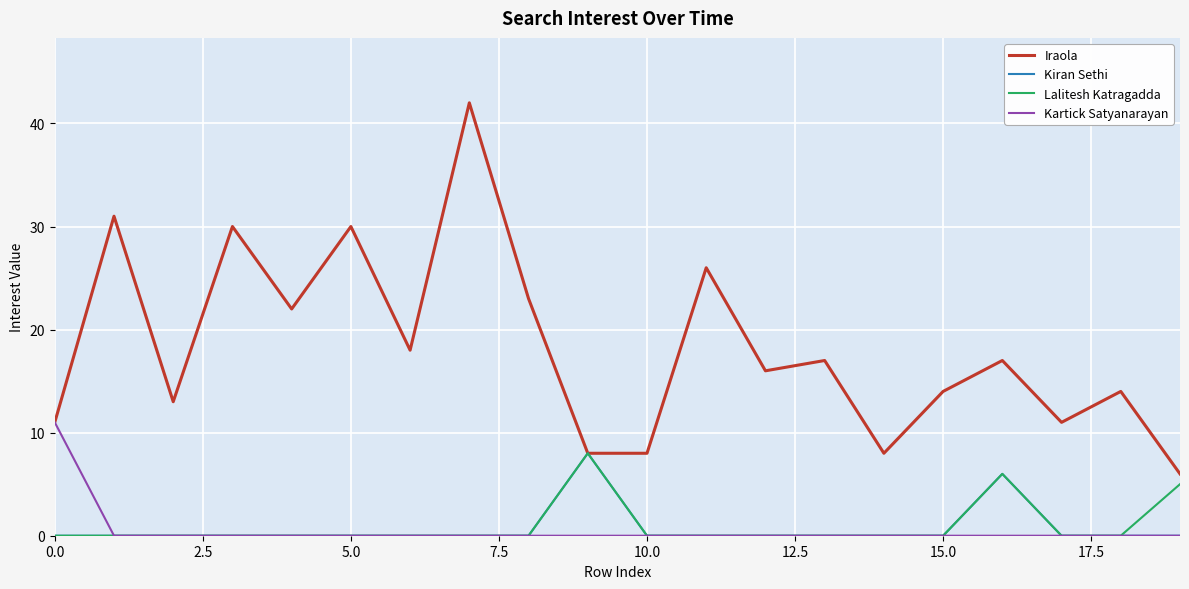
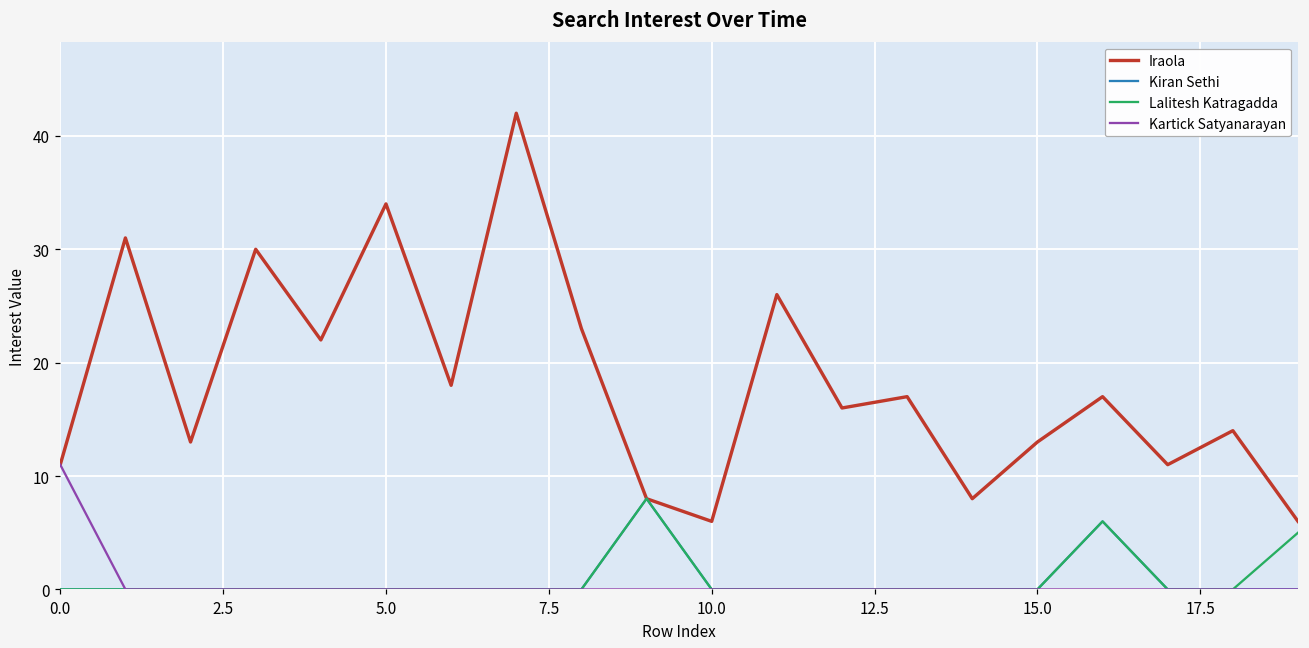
  {
    "Iraola": {
-     "5.0": 30,
-     "10.0": 8,
-     "15.0": 14
+     "5.0": 34,
+     "10.0": 6,
+     "15.0": 13
    }
  }
